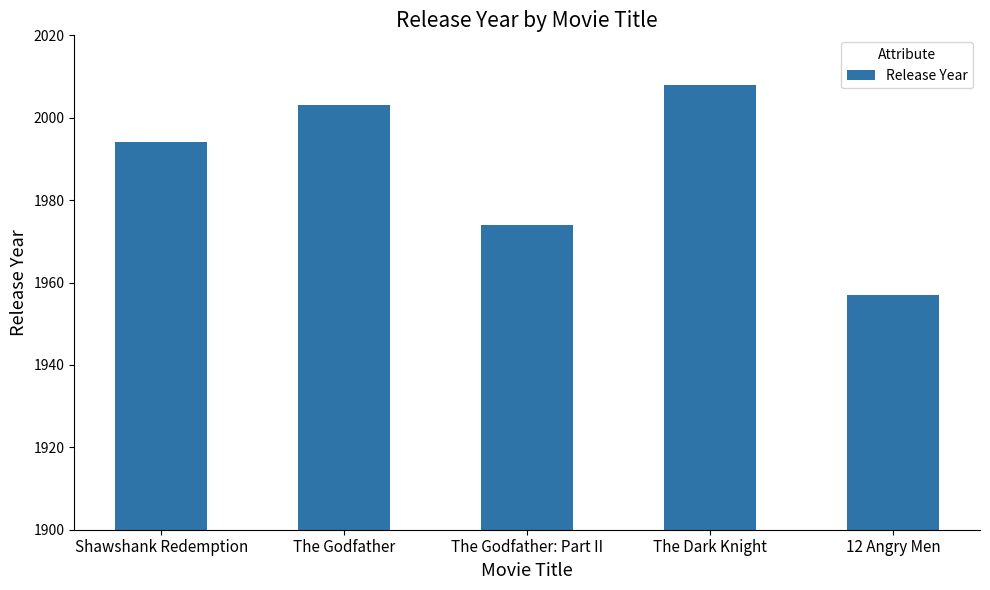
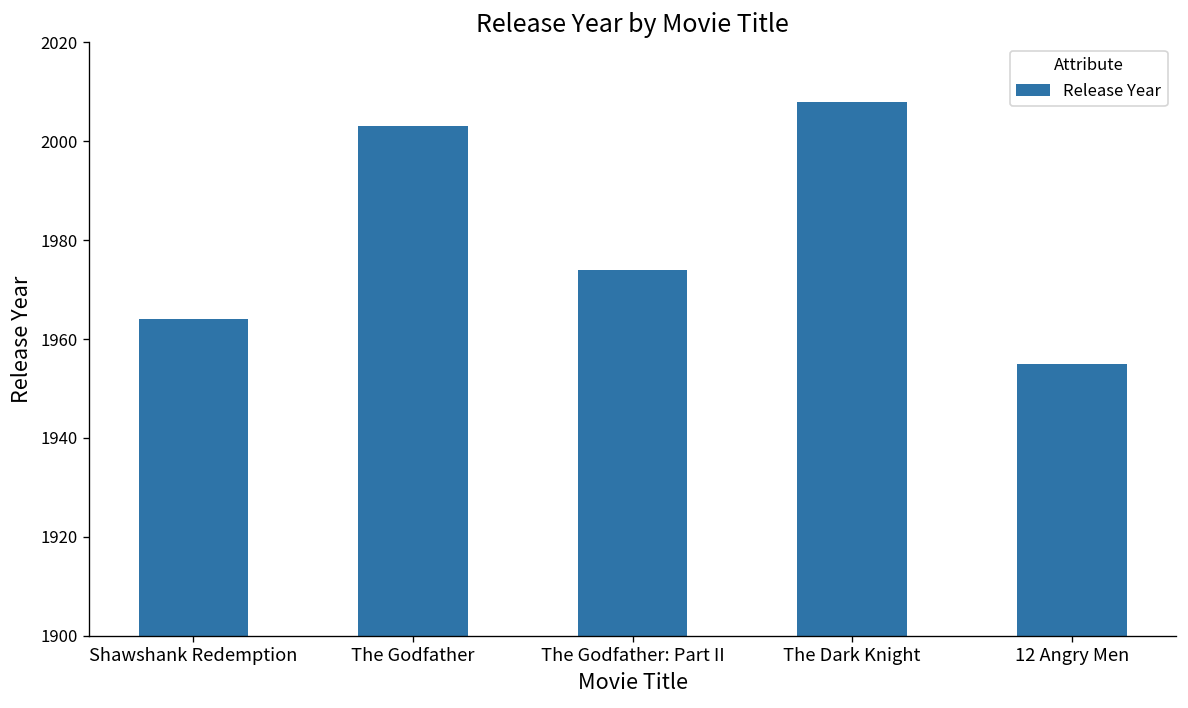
  {
-   "Shawshank Redemption": 1994,
+   "Shawshank Redemption": 1964,
    "The Godfather": 2003,
    "The Godfather: Part II": 1974,
    "The Dark Knight": 2008,
-   "12 Angry Men": 1957
+   "12 Angry Men": 1955
  }
